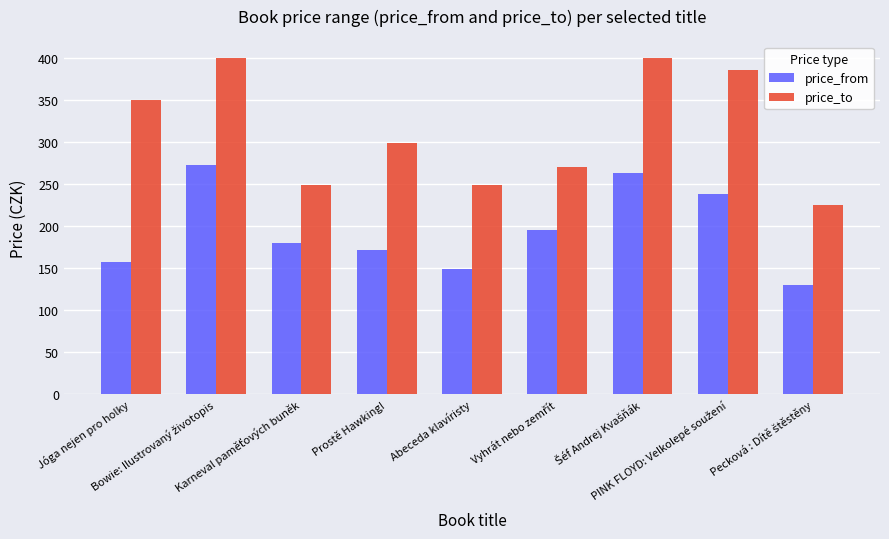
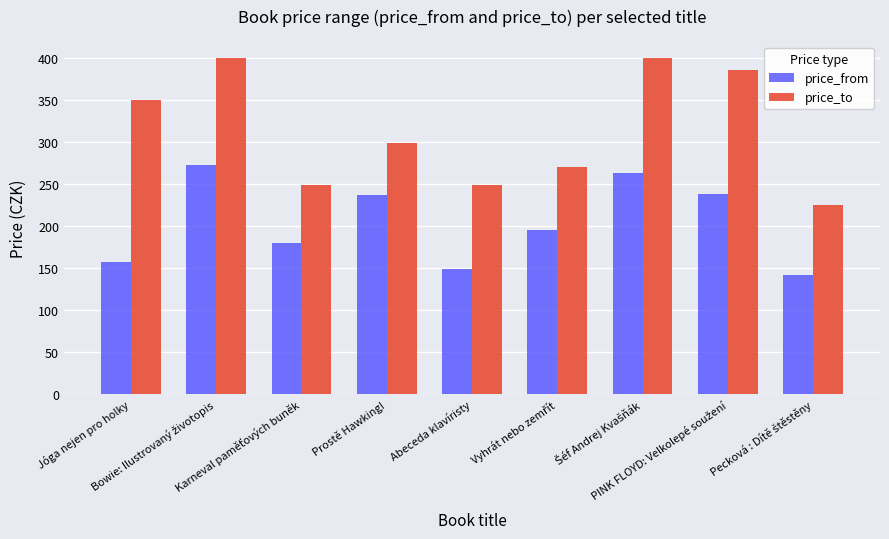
  {
    "price_from": {
      "Jóga nejen pro holky": 160,
      "Bowie: Ilustrovaný životopis": 270,
      "Karneval paměťových buněk": 180,
-     "Prostě Hawking!": 170,
+     "Prostě Hawking!": 240,
      "Abeceda klavíristy": 150,
      "Vyhrát nebo zemřít": 200,
      "Šéf Andrej Kvašňák": 260,
      "PINK FLOYD: Velkolepé soužení": 240,
-     "Pecková : Dítě štěstěny": 130
+     "Pecková : Dítě štěstěny": 140
    },
    "price_to": {
      "Jóga nejen pro holky": 350,
      "Bowie: Ilustrovaný životopis": 400,
      "Karneval paměťových buněk": 250,
      "Prostě Hawking!": 300,
      "Abeceda klavíristy": 250,
      "Vyhrát nebo zemřít": 270,
      "Šéf Andrej Kvašňák": 400,
      "PINK FLOYD: Velkolepé soužení": 390,
      "Pecková : Dítě štěstěny": 230
    }
  }
